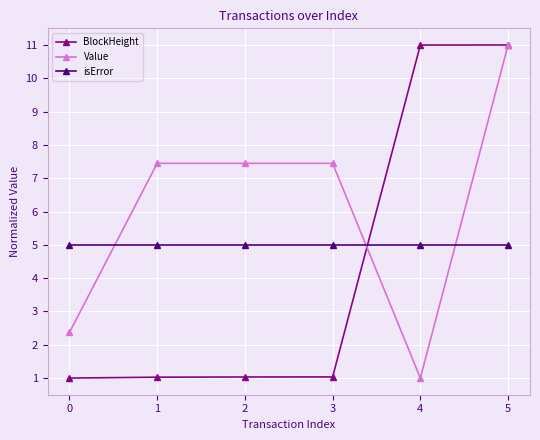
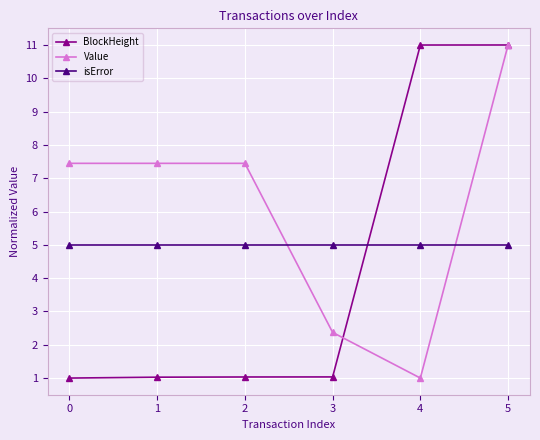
  {
    "BlockHeight": {
      "0": 1.0,
      "1": 1.0,
      "2": 1.0,
      "3": 1.0,
      "4": 11.0
    },
    "Value": {
-     "0": 2.4,
+     "0": 7.4,
      "1": 7.4,
      "2": 7.4,
-     "3": 7.4,
+     "3": 2.4,
      "4": 1.0
    },
    "isError": {
      "0": 5.0,
      "1": 5.0,
      "2": 5.0,
      "3": 5.0,
      "4": 5.0,
      "5": 5.0
    }
  }
